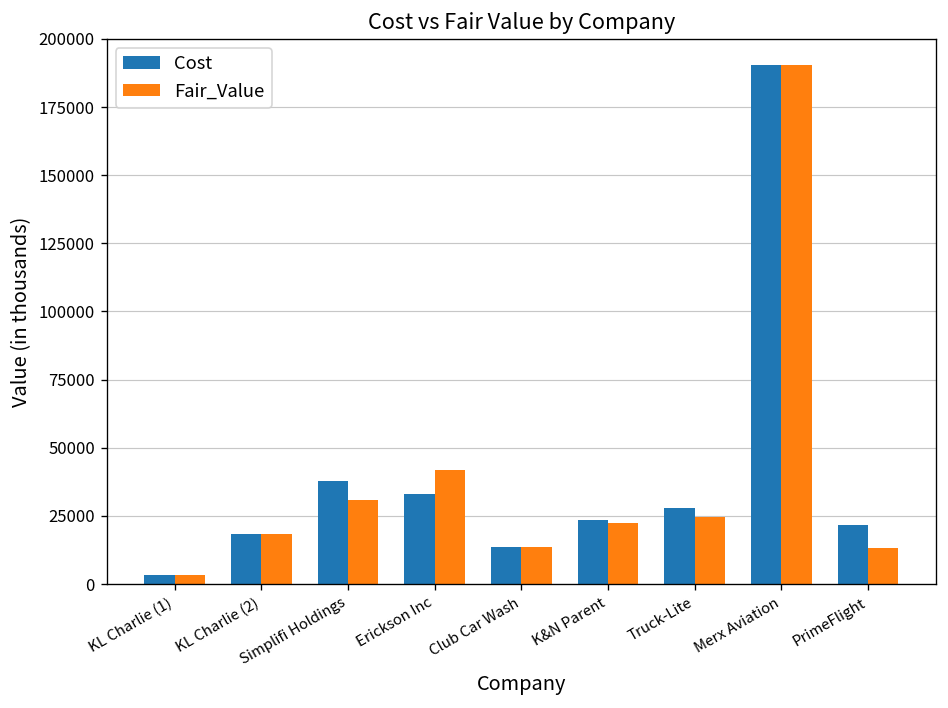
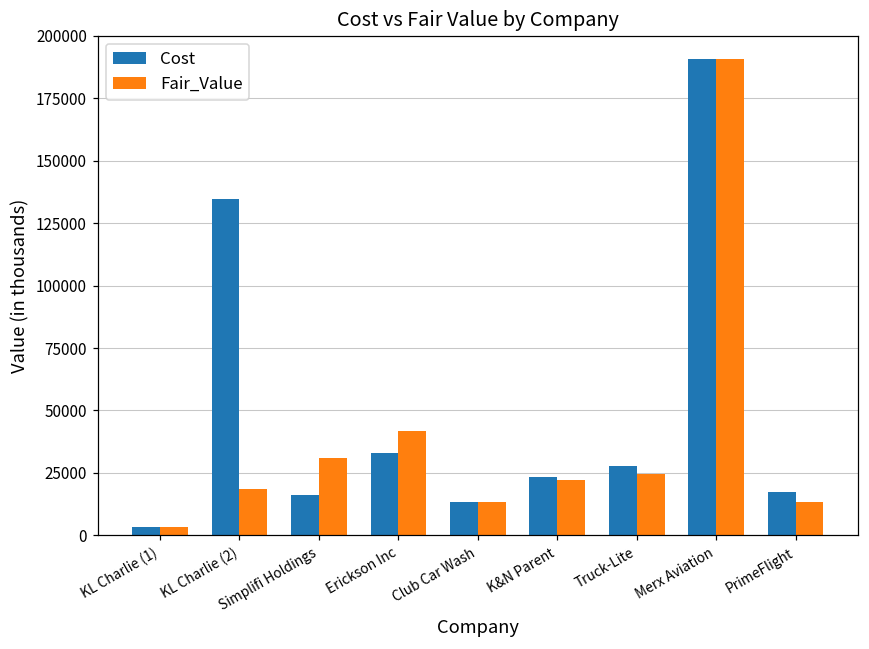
  {
    "Cost": {
      "KL Charlie (1)": 3000,
-     "KL Charlie (2)": 18000,
-     "Simplifi Holdings": 38000,
+     "KL Charlie (2)": 134000,
+     "Simplifi Holdings": 16000,
      "Erickson Inc": 33000,
      "Club Car Wash": 14000,
      "K&N Parent": 24000,
      "Truck-Lite": 28000,
      "Merx Aviation": 191000,
-     "PrimeFlight": 22000
+     "PrimeFlight": 17000
    },
    "Fair_Value": {
      "KL Charlie (1)": 3000,
      "KL Charlie (2)": 18000,
      "Simplifi Holdings": 31000,
      "Erickson Inc": 42000,
      "Club Car Wash": 14000,
      "K&N Parent": 22000,
      "Truck-Lite": 24000,
      "Merx Aviation": 191000,
      "PrimeFlight": 13000
    }
  }
